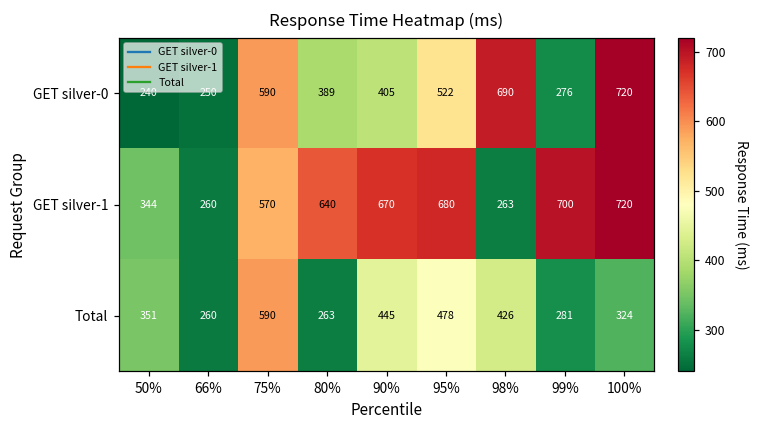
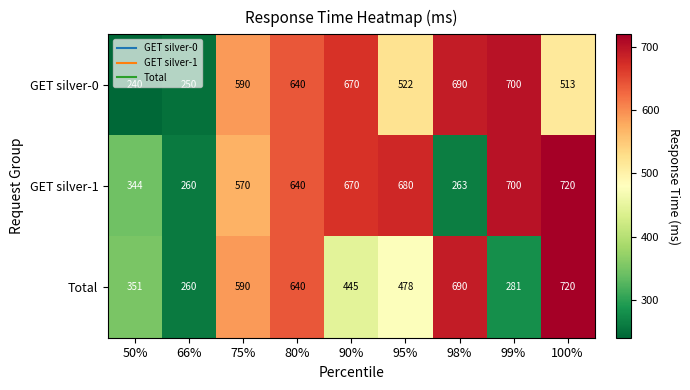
  {
    "GET silver-0": {
      "75%": 590,
-     "80%": 389,
-     "90%": 405,
+     "80%": 640,
+     "90%": 670,
      "95%": 522,
      "98%": 690,
-     "99%": 276,
-     "100%": 720
+     "99%": 700,
+     "100%": 513
    },
    "GET silver-1": {
      "50%": 344,
      "66%": 260,
      "75%": 570,
      "80%": 640,
      "90%": 670,
      "95%": 680,
      "98%": 263,
      "99%": 700,
      "100%": 720
    },
    "Total": {
      "50%": 351,
      "66%": 260,
      "75%": 590,
-     "80%": 263,
+     "80%": 640,
      "90%": 445,
      "95%": 478,
-     "98%": 426,
+     "98%": 690,
      "99%": 281,
-     "100%": 324
+     "100%": 720
    }
  }
